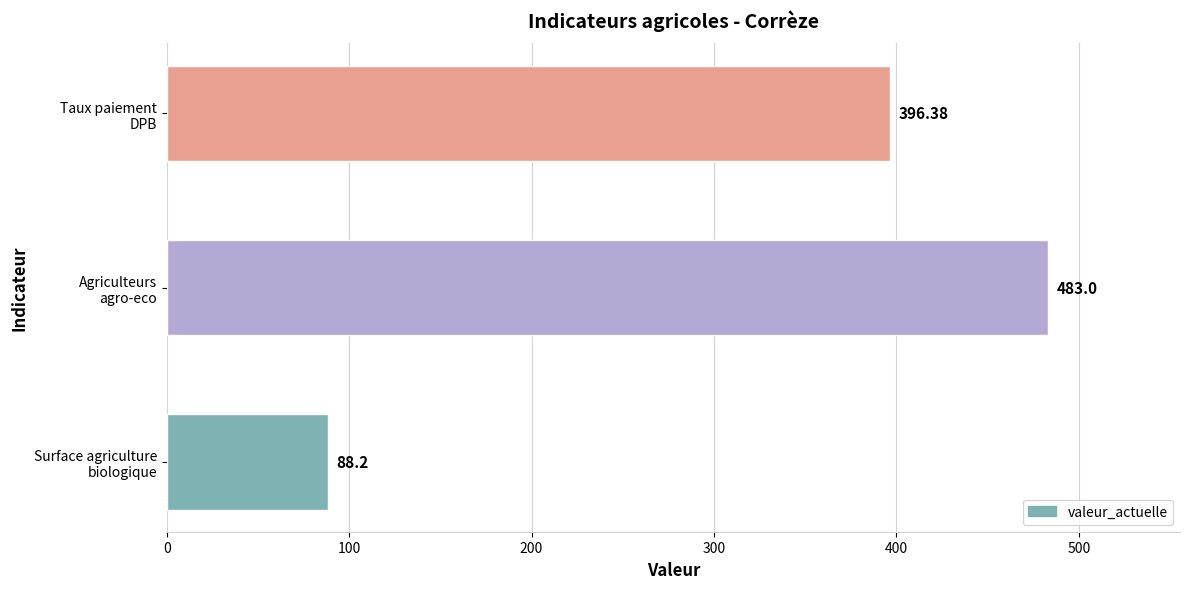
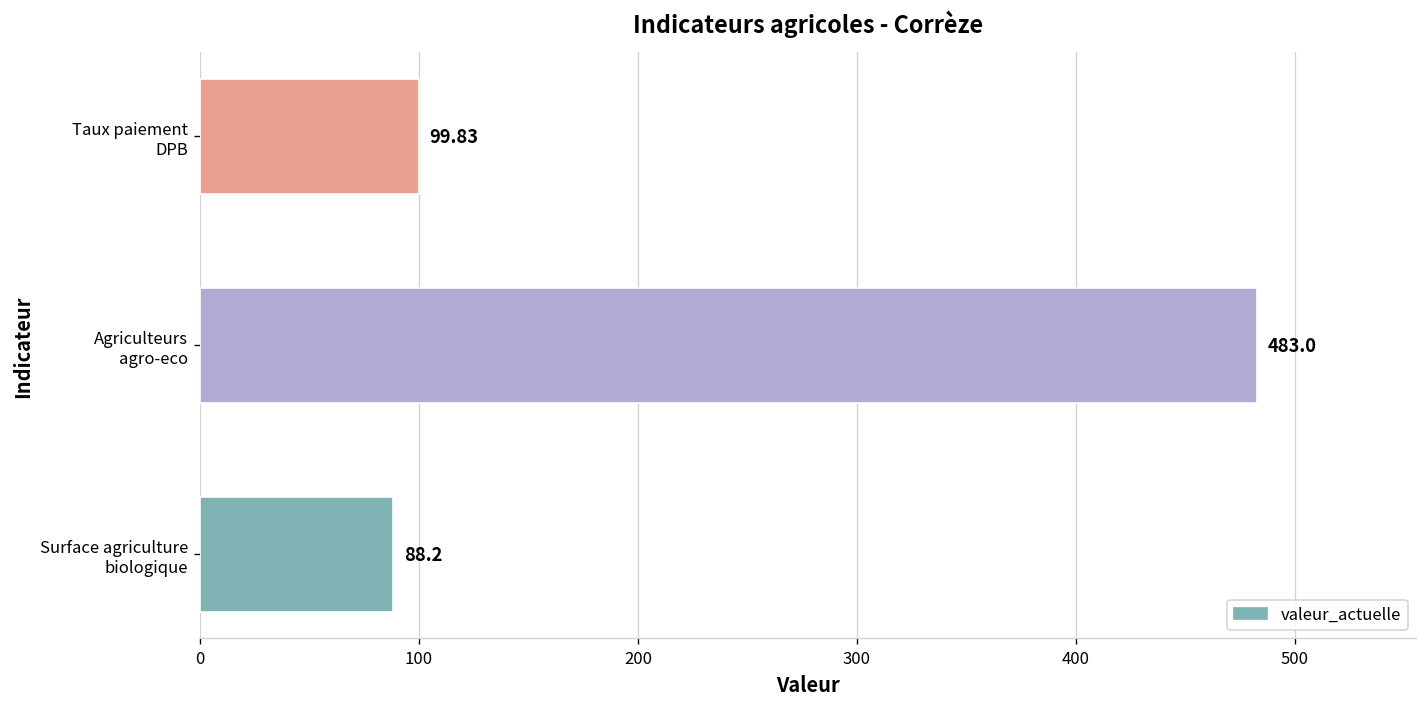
  {
-   "Taux paiement DPB": 396.38,
+   "Taux paiement DPB": 99.83,
    "Agriculteurs agro-eco": 483.0,
    "Surface agriculture biologique": 88.2
  }
